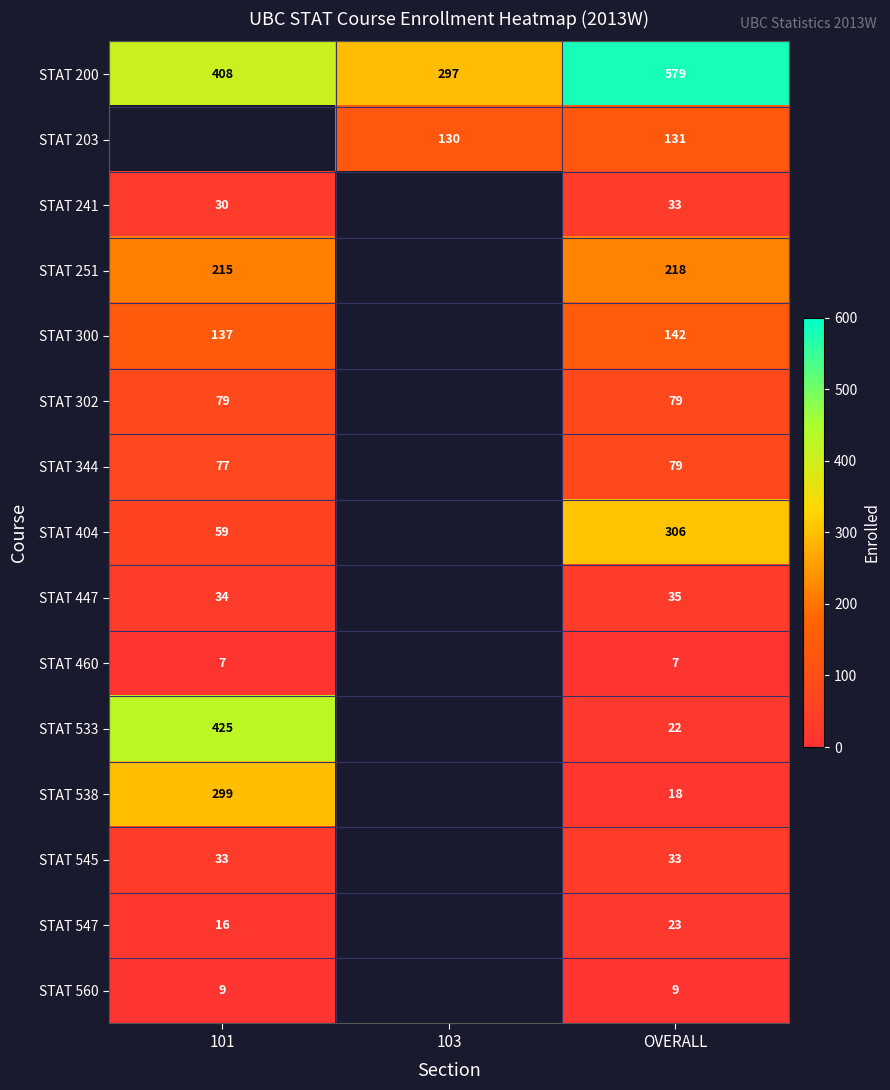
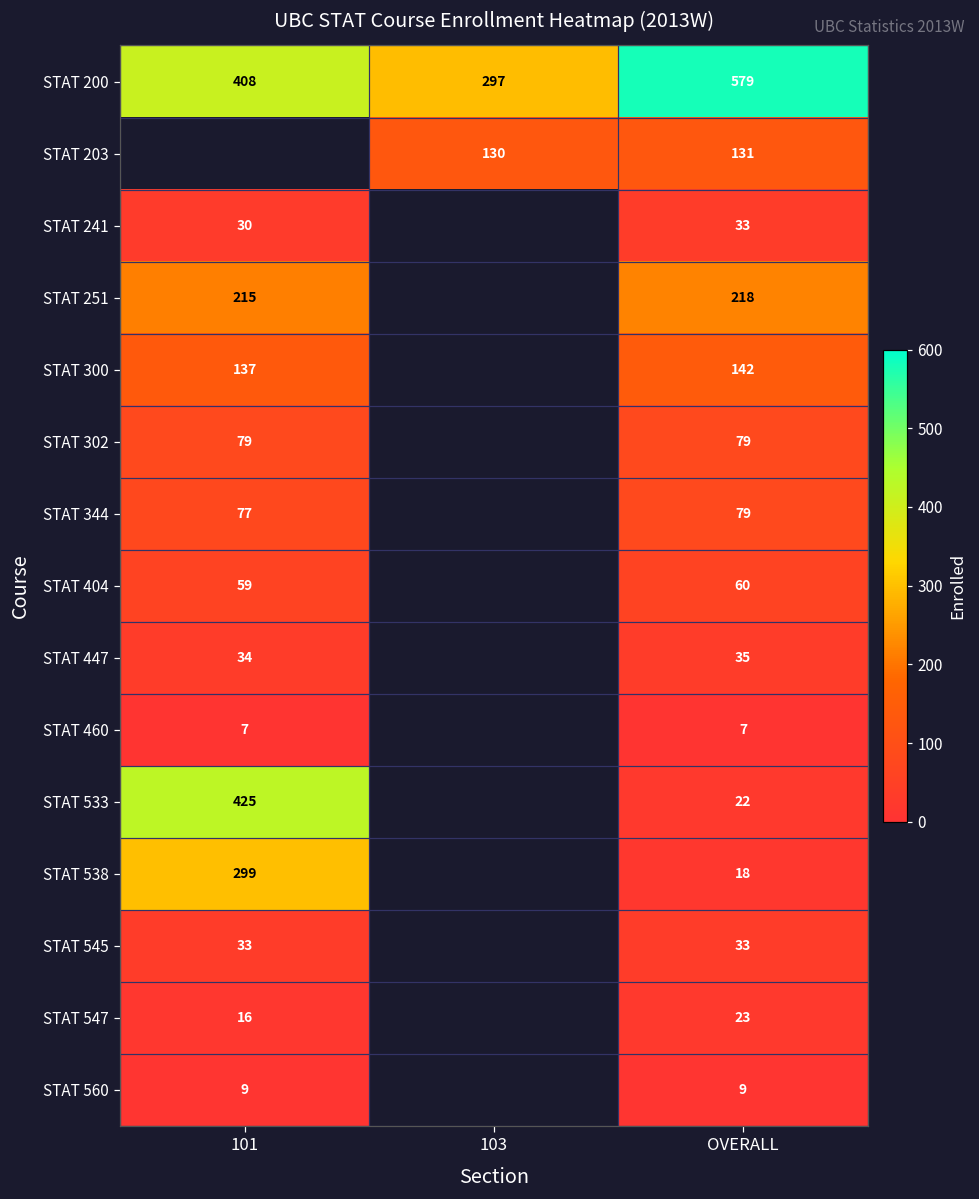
  {
    "STAT 200": {
      "101": 408,
      "103": 297,
      "OVERALL": 579
    },
    "STAT 203": {
      "103": 130,
      "OVERALL": 131
    },
    "STAT 241": {
      "101": 30,
      "OVERALL": 33
    },
    "STAT 251": {
      "101": 215,
      "OVERALL": 218
    },
    "STAT 300": {
      "101": 137,
      "OVERALL": 142
    },
    "STAT 302": {
      "101": 79,
      "OVERALL": 79
    },
    "STAT 344": {
      "101": 77,
      "OVERALL": 79
    },
    "STAT 404": {
      "101": 59,
-     "OVERALL": 306
+     "OVERALL": 60
    },
    "STAT 447": {
      "101": 34,
      "OVERALL": 35
    },
    "STAT 460": {
      "101": 7,
      "OVERALL": 7
    },
    "STAT 533": {
      "101": 425,
      "OVERALL": 22
    },
    "STAT 538": {
      "101": 299,
      "OVERALL": 18
    },
    "STAT 545": {
      "101": 33,
      "OVERALL": 33
    },
    "STAT 547": {
      "101": 16,
      "OVERALL": 23
    },
    "STAT 560": {
      "101": 9,
      "OVERALL": 9
    }
  }
